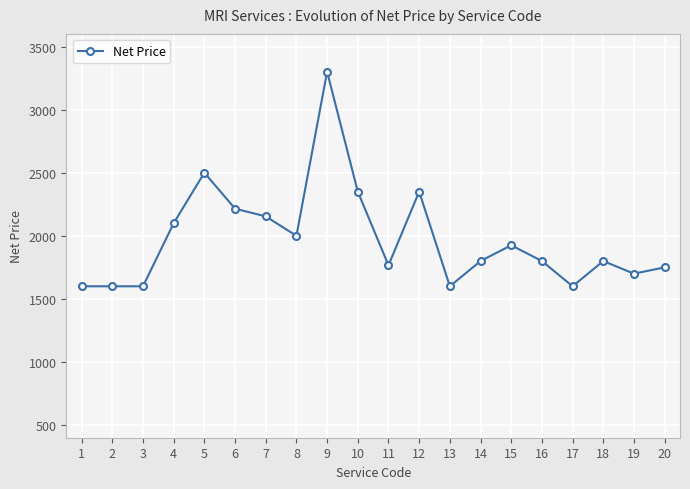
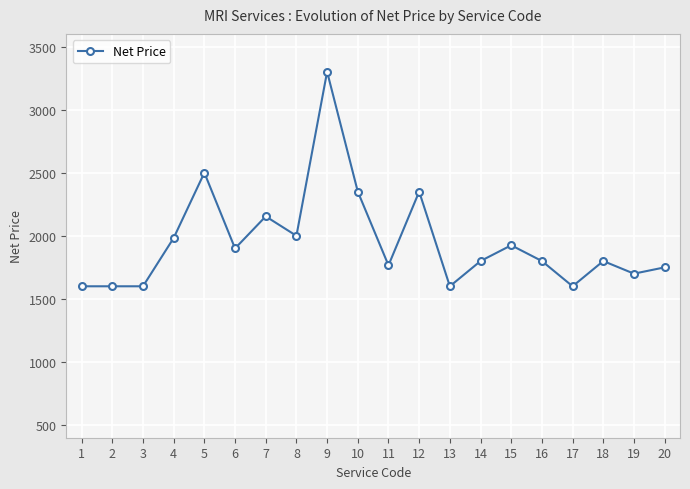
  {
    "1": 1600,
    "2": 1600,
    "3": 1600,
-   "4": 2100,
+   "4": 1980,
    "5": 2500,
-   "6": 2220,
+   "6": 1900,
    "7": 2150,
    "8": 2000,
    "9": 3300,
    "10": 2350,
    "11": 1770,
    "12": 2350,
    "13": 1600,
    "14": 1800,
    "15": 1930,
    "16": 1800,
    "17": 1600,
    "18": 1800,
    "19": 1700,
    "20": 1750
  }
